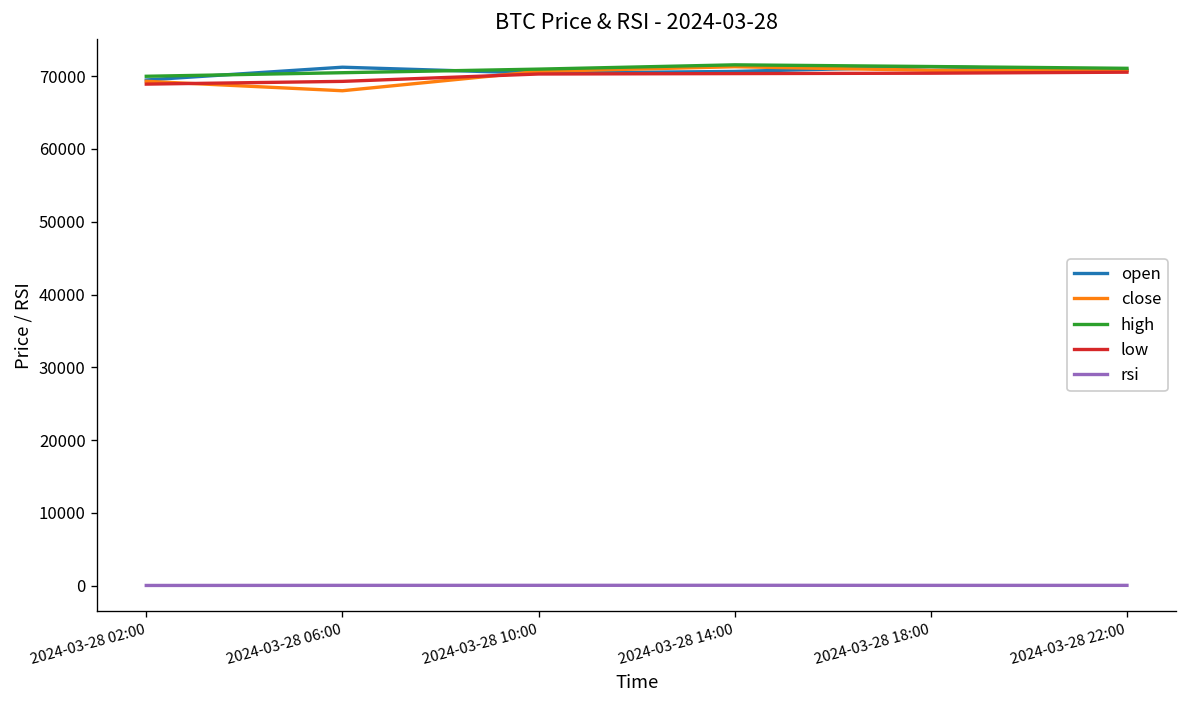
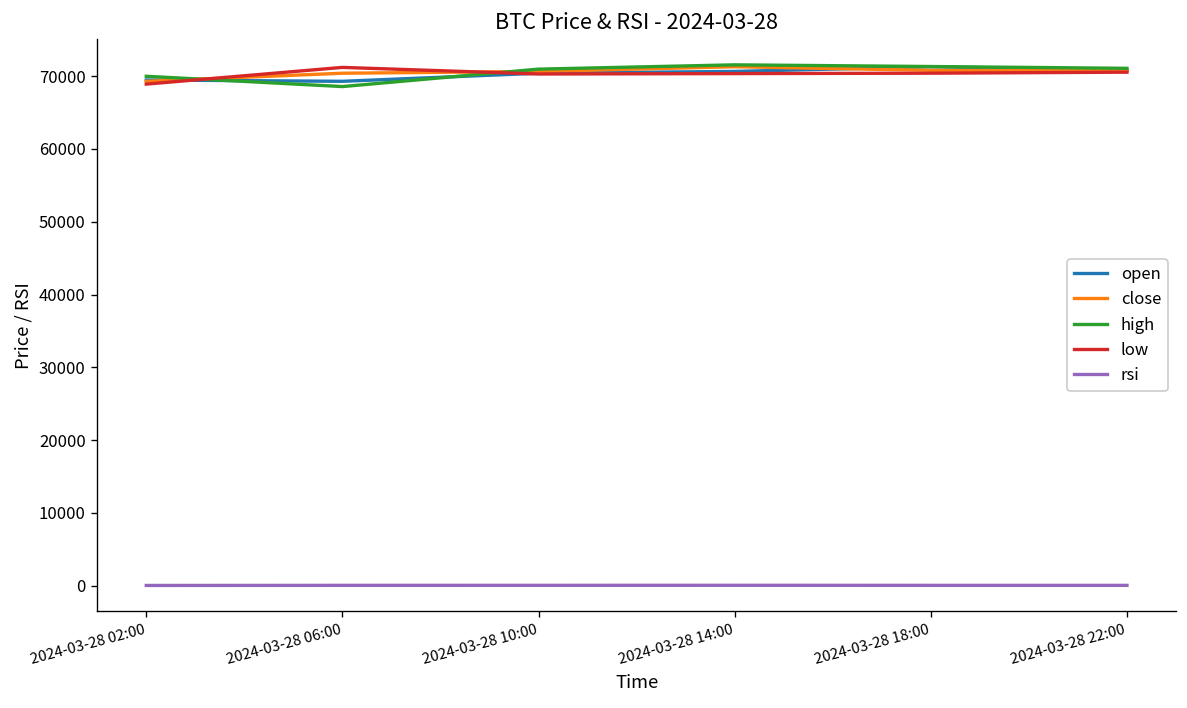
  {
    "open": {
-     "2024-03-28 06:00": 71000
+     "2024-03-28 06:00": 69000
    },
    "close": {
-     "2024-03-28 06:00": 68000
+     "2024-03-28 06:00": 70000
    },
    "high": {
      "2024-03-28 02:00": 70000,
-     "2024-03-28 06:00": 70000
+     "2024-03-28 06:00": 69000
    },
    "low": {
-     "2024-03-28 06:00": 69000
+     "2024-03-28 06:00": 71000
    },
    "rsi": {
      "2024-03-28 02:00": 0,
      "2024-03-28 06:00": 0,
      "2024-03-28 10:00": 0,
      "2024-03-28 14:00": 0,
      "2024-03-28 18:00": 0,
      "2024-03-28 22:00": 0
    }
  }
